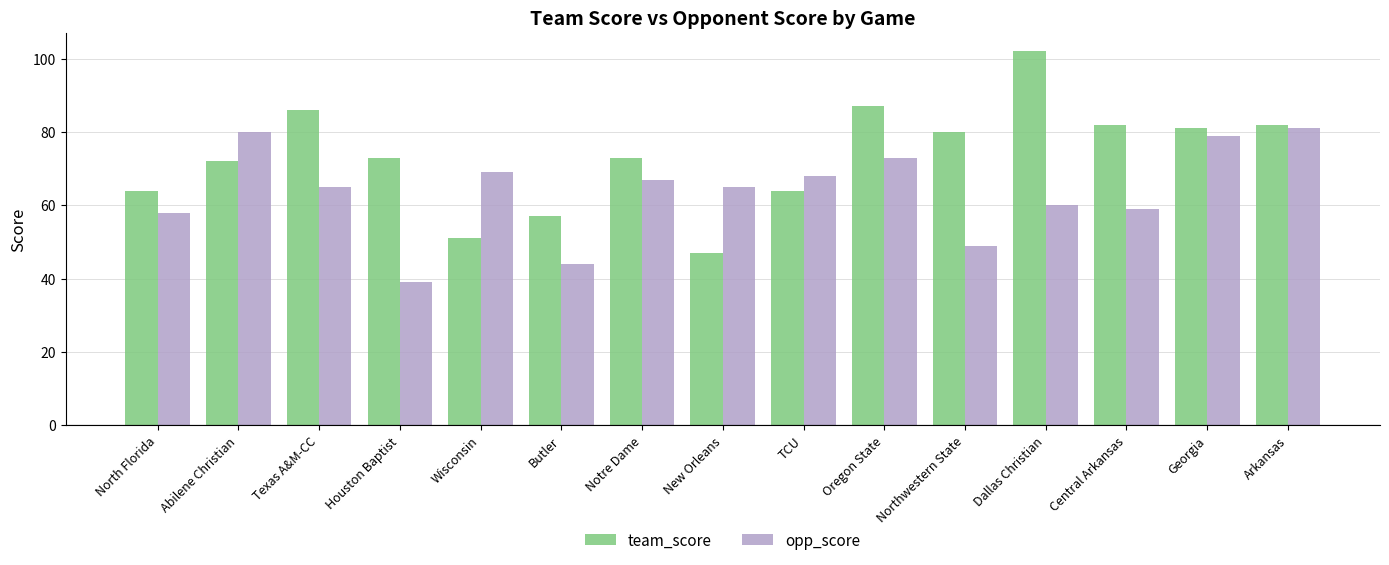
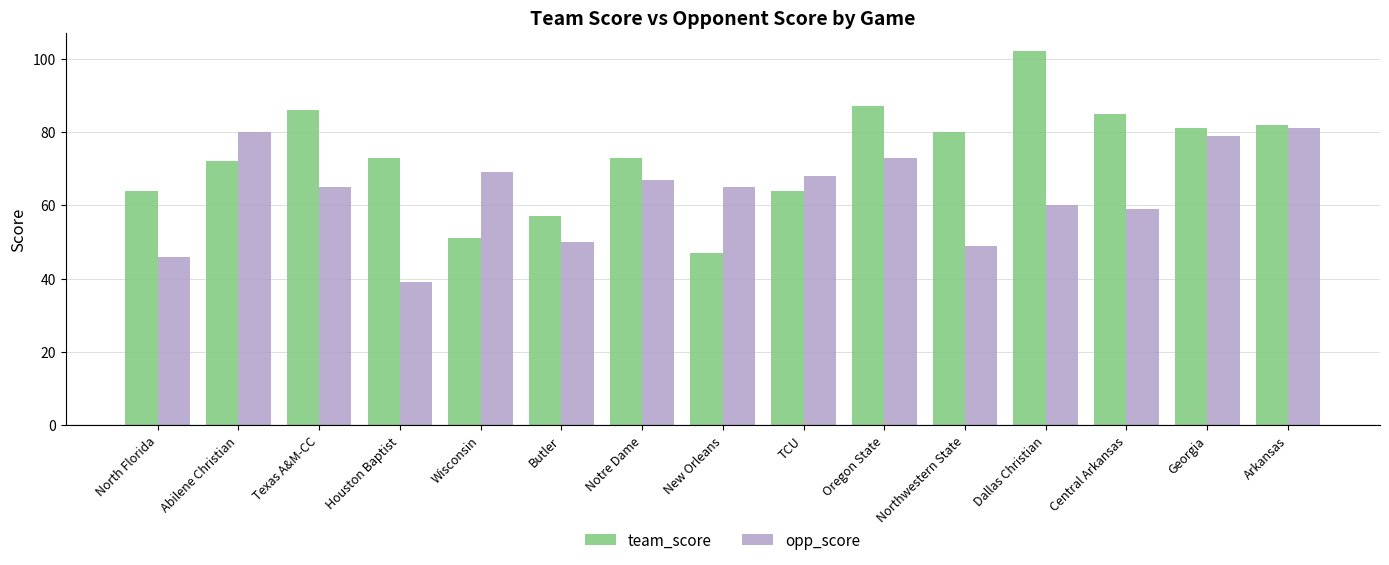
  {
    "team_score": {
      "North Florida": 64,
      "Abilene Christian": 72,
      "Texas A&M-CC": 86,
      "Houston Baptist": 73,
      "Wisconsin": 51,
      "Butler": 57,
      "Notre Dame": 73,
      "New Orleans": 47,
      "TCU": 64,
      "Oregon State": 87,
      "Northwestern State": 80,
      "Dallas Christian": 102,
-     "Central Arkansas": 82,
+     "Central Arkansas": 85,
      "Georgia": 81,
      "Arkansas": 82
    },
    "opp_score": {
-     "North Florida": 58,
+     "North Florida": 46,
      "Abilene Christian": 80,
      "Texas A&M-CC": 65,
      "Houston Baptist": 39,
      "Wisconsin": 69,
-     "Butler": 44,
+     "Butler": 50,
      "Notre Dame": 67,
      "New Orleans": 65,
      "TCU": 68,
      "Oregon State": 73,
      "Northwestern State": 49,
      "Dallas Christian": 60,
      "Central Arkansas": 59,
      "Georgia": 79,
      "Arkansas": 81
    }
  }
